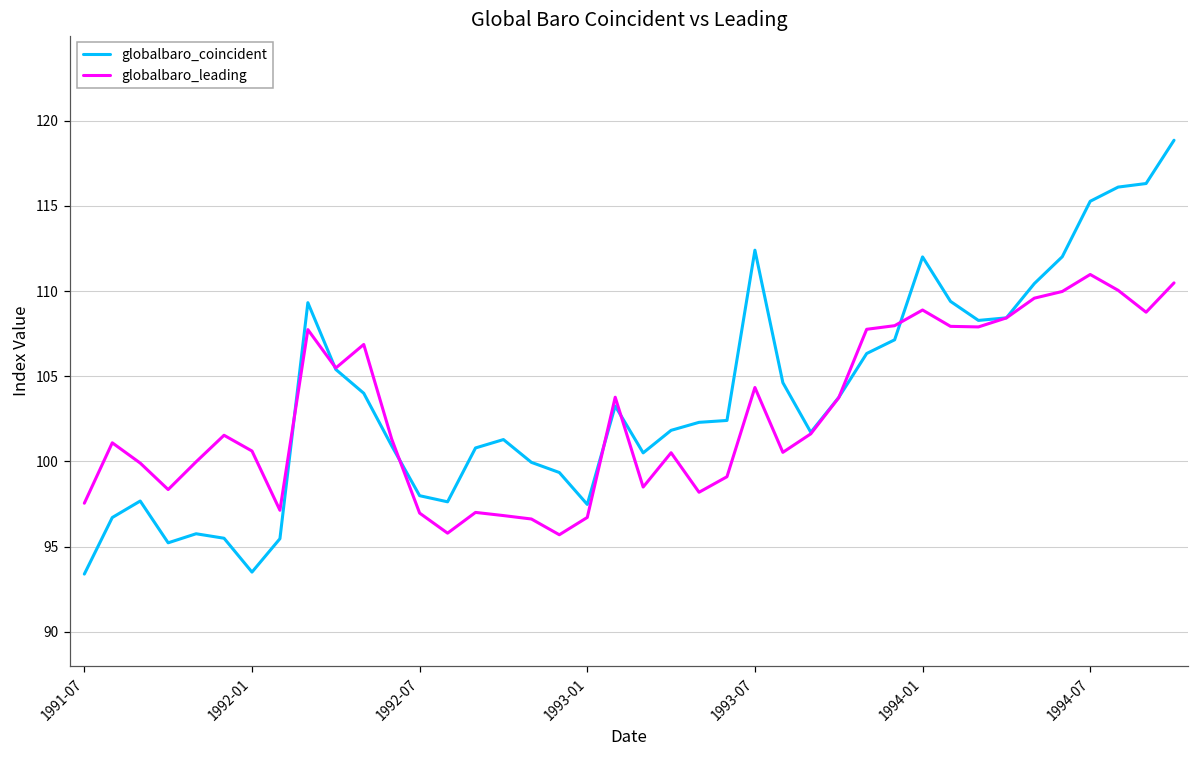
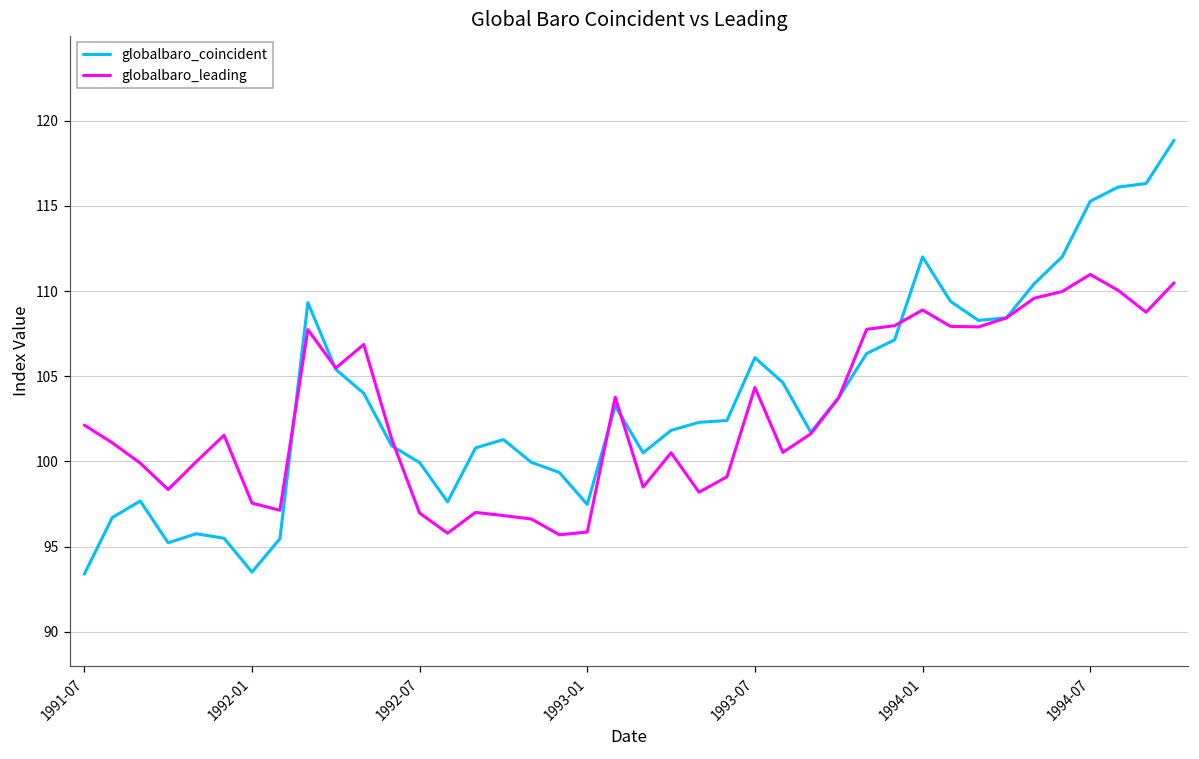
  {
    "globalbaro_coincident": {
      "1991-07": 93.4,
      "1992-01": 93.5,
-     "1992-07": 98.0,
+     "1992-07": 99.9,
      "1993-01": 97.5,
-     "1993-07": 112.4,
+     "1993-07": 106.1,
      "1994-01": 112.0,
      "1994-07": 115.3
    },
    "globalbaro_leading": {
-     "1991-07": 97.5,
-     "1992-01": 100.6,
+     "1991-07": 102.1,
+     "1992-01": 97.6,
      "1992-07": 97.0,
-     "1993-01": 96.7,
+     "1993-01": 95.8,
      "1993-07": 104.3,
      "1994-01": 108.9,
      "1994-07": 111.0
    }
  }
